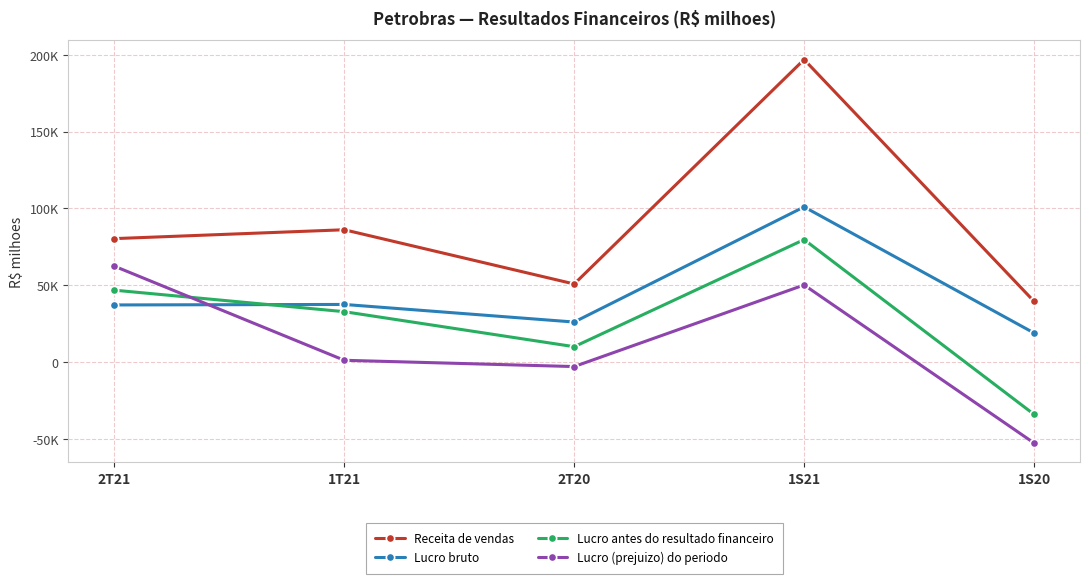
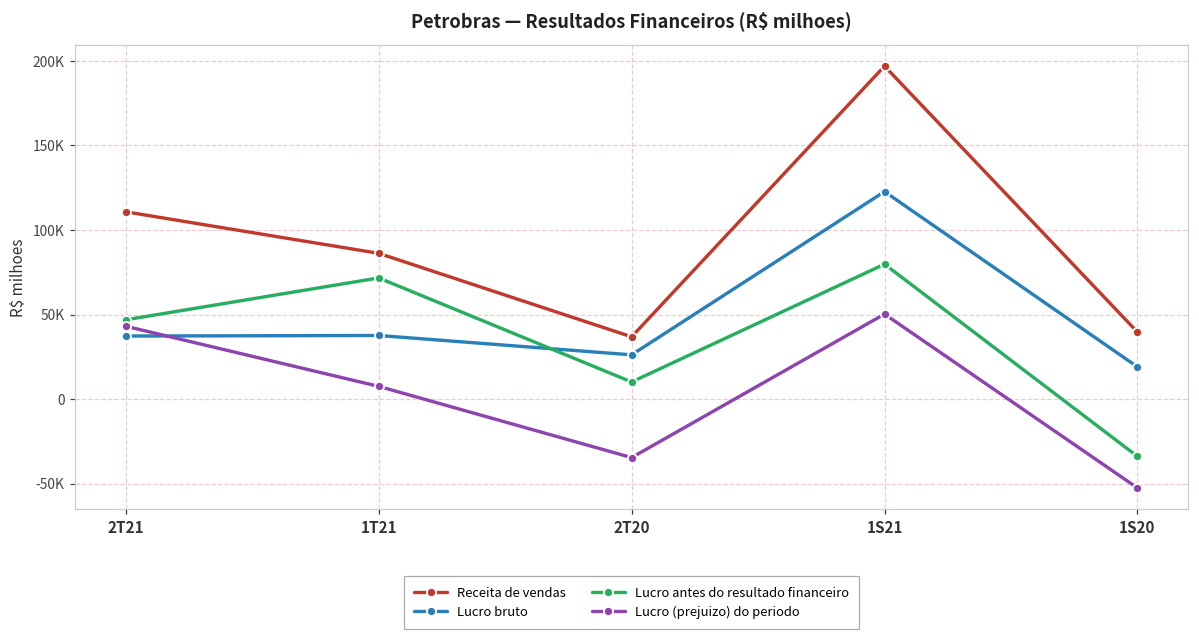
  {
    "Receita de vendas": {
-     "2T21": 80000,
+     "2T21": 111000,
      "1T21": 86000,
-     "2T20": 51000,
+     "2T20": 37000,
      "1S21": 197000,
      "1S20": 40000
    },
    "Lucro bruto": {
      "2T21": 37000,
      "1T21": 38000,
      "2T20": 26000,
-     "1S21": 101000,
+     "1S21": 123000,
      "1S20": 19000
    },
    "Lucro antes do resultado financeiro": {
      "2T21": 47000,
-     "1T21": 33000,
+     "1T21": 72000,
      "2T20": 10000,
      "1S21": 80000,
      "1S20": -34000
    },
    "Lucro (prejuizo) do periodo": {
-     "2T21": 62000,
-     "1T21": 1000,
-     "2T20": -3000,
+     "2T21": 43000,
+     "1T21": 8000,
+     "2T20": -35000,
      "1S21": 50000,
      "1S20": -53000
    }
  }
